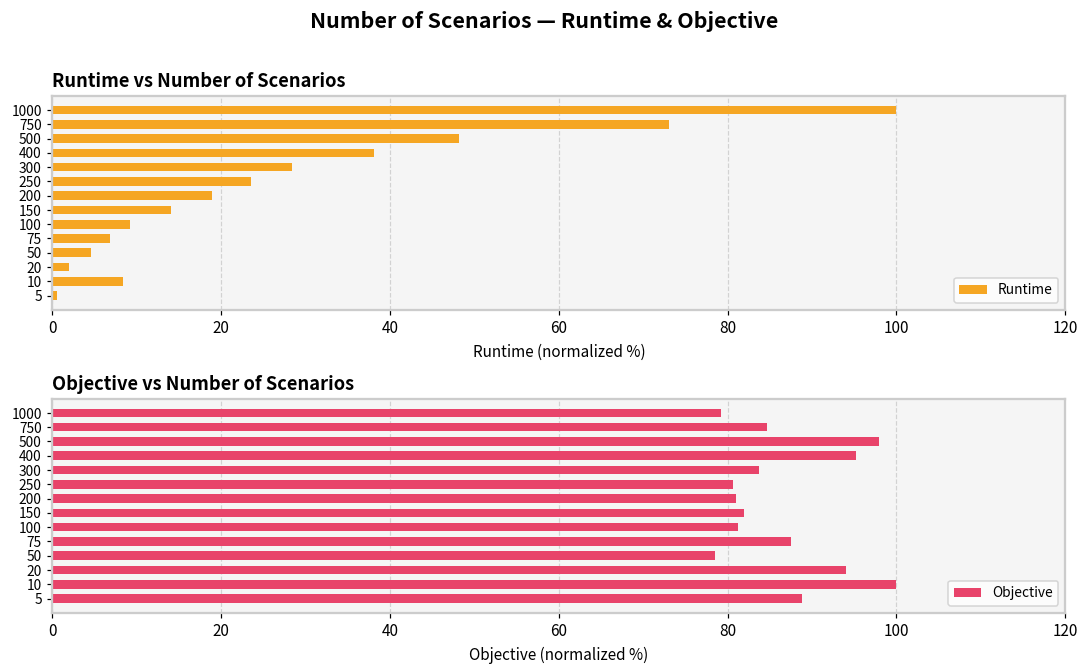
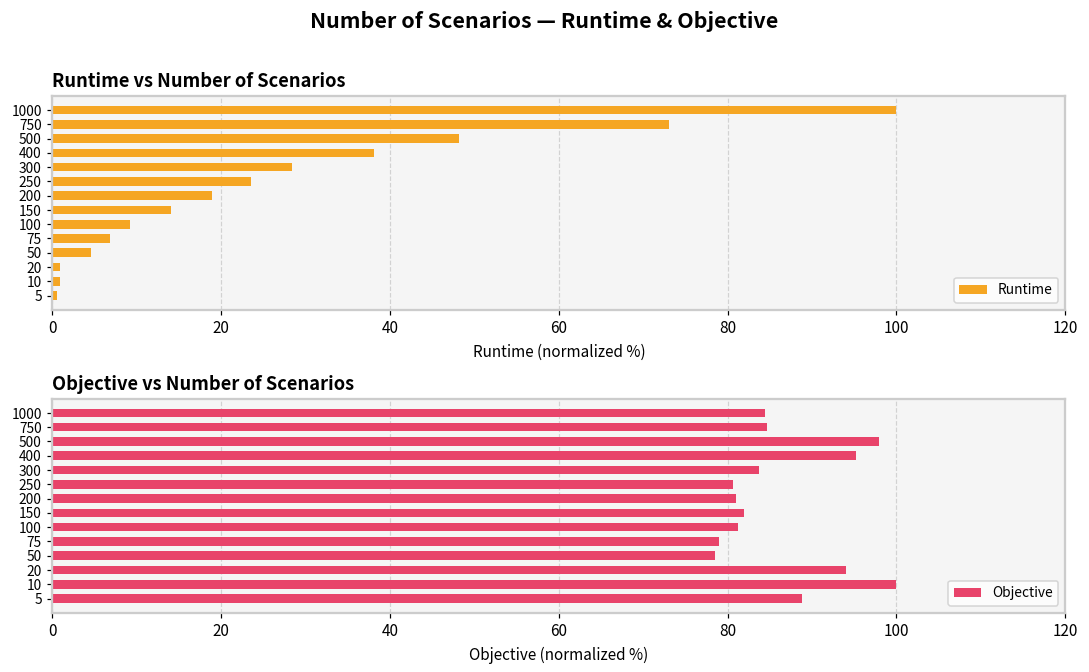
  {
    "Runtime vs Number of Scenarios": {
      "1000": 100,
      "750": 73,
      "500": 48,
      "400": 38,
      "300": 28,
      "250": 23,
      "200": 19,
      "150": 14,
      "100": 9,
      "75": 7,
      "50": 5,
-     "20": 2,
-     "10": 8,
+     "20": 1,
+     "10": 1,
      "5": 0
    },
    "Objective vs Number of Scenarios": {
-     "1000": 79,
+     "1000": 84,
      "750": 85,
      "500": 98,
      "400": 95,
      "300": 84,
      "250": 81,
      "200": 81,
      "150": 82,
      "100": 81,
-     "75": 88,
+     "75": 79,
      "50": 78,
      "20": 94,
      "10": 100,
      "5": 89
    }
  }
